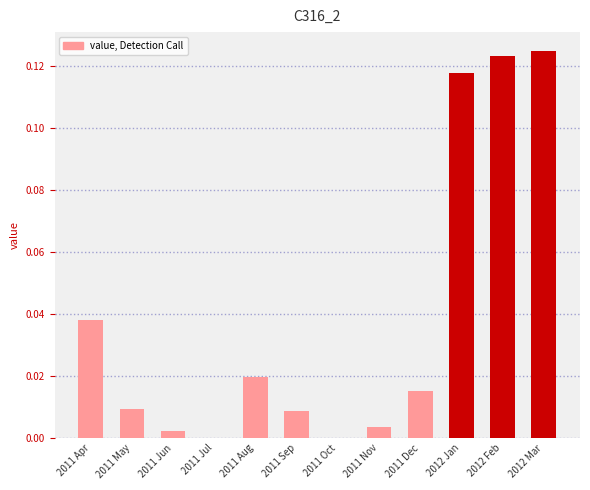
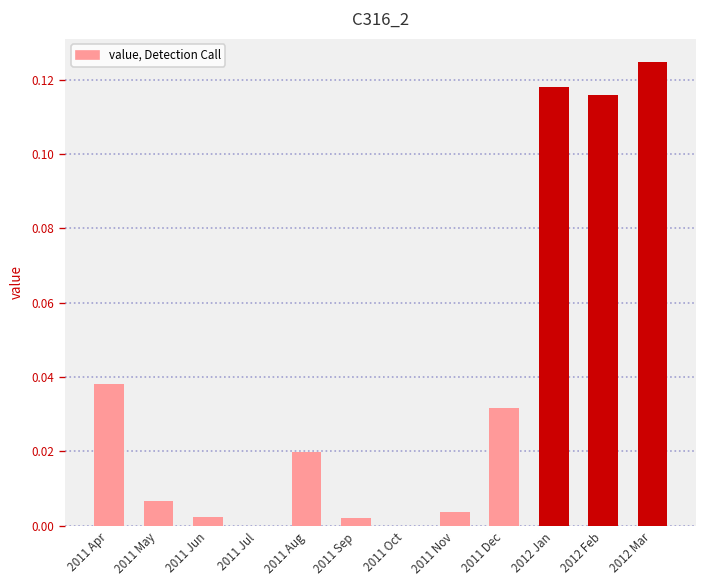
  {
    "2011 Apr": 0.038,
-   "2011 May": 0.009,
+   "2011 May": 0.007,
    "2011 Jun": 0.002,
    "2011 Jul": 0.000,
    "2011 Aug": 0.020,
-   "2011 Sep": 0.009,
+   "2011 Sep": 0.002,
    "2011 Oct": 0.000,
    "2011 Nov": 0.004,
-   "2011 Dec": 0.015,
+   "2011 Dec": 0.032,
    "2012 Jan": 0.118,
-   "2012 Feb": 0.123,
+   "2012 Feb": 0.116,
    "2012 Mar": 0.125
  }
